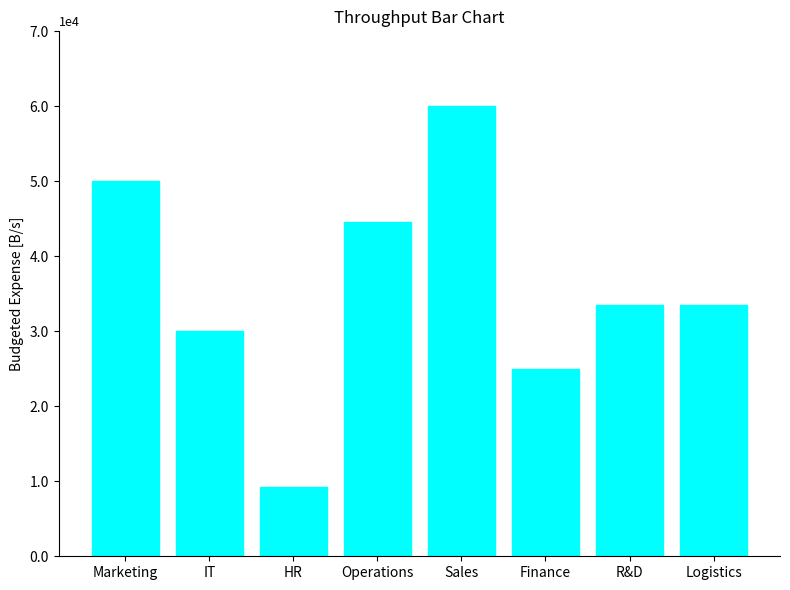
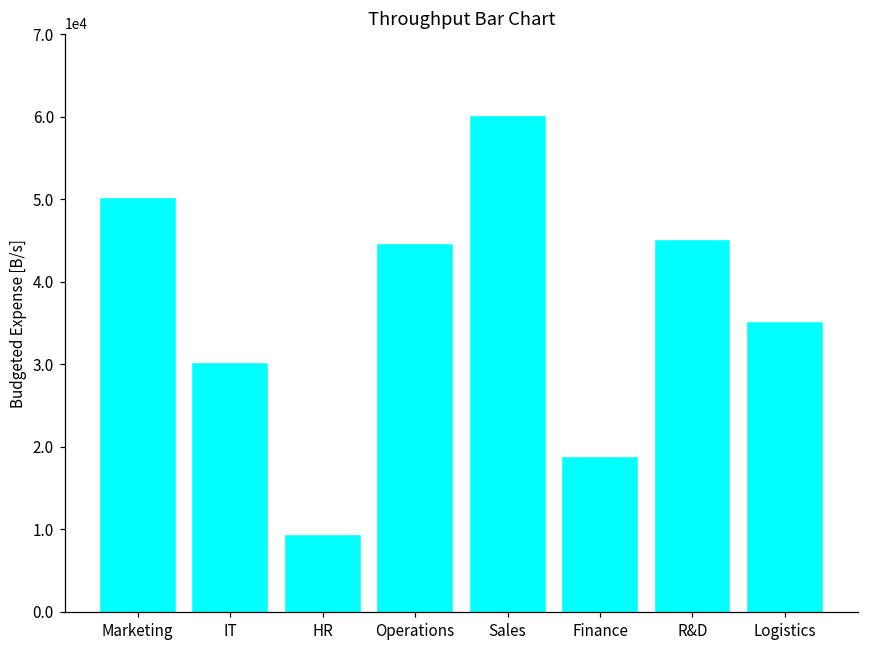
  {
    "Marketing": 5.0,
    "IT": 3.0,
    "HR": 0.9,
    "Operations": 4.5,
    "Sales": 6.0,
-   "Finance": 2.5,
-   "R&D": 3.3,
-   "Logistics": 3.4
+   "Finance": 1.9,
+   "R&D": 4.5,
+   "Logistics": 3.5
  }
